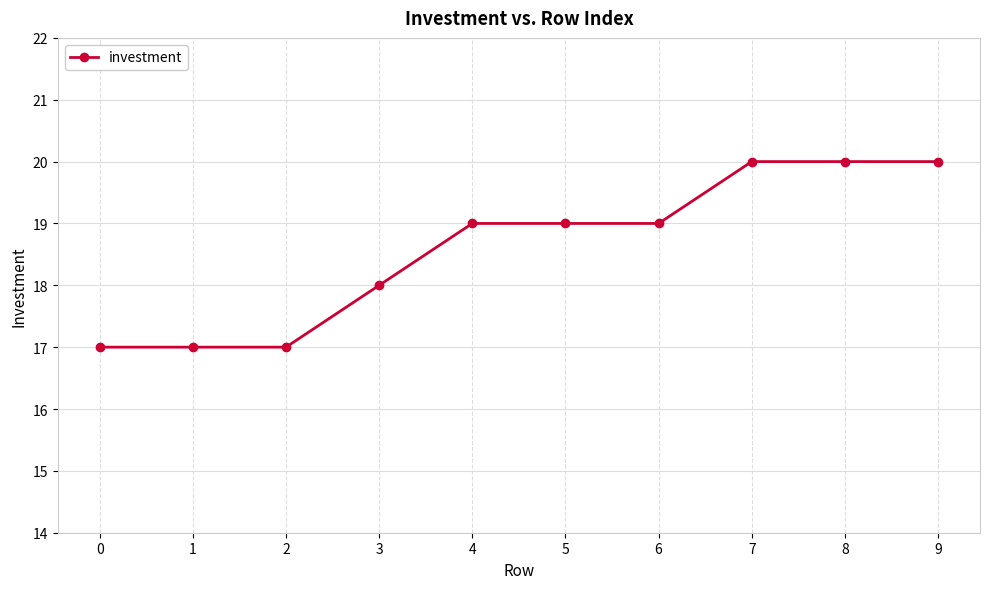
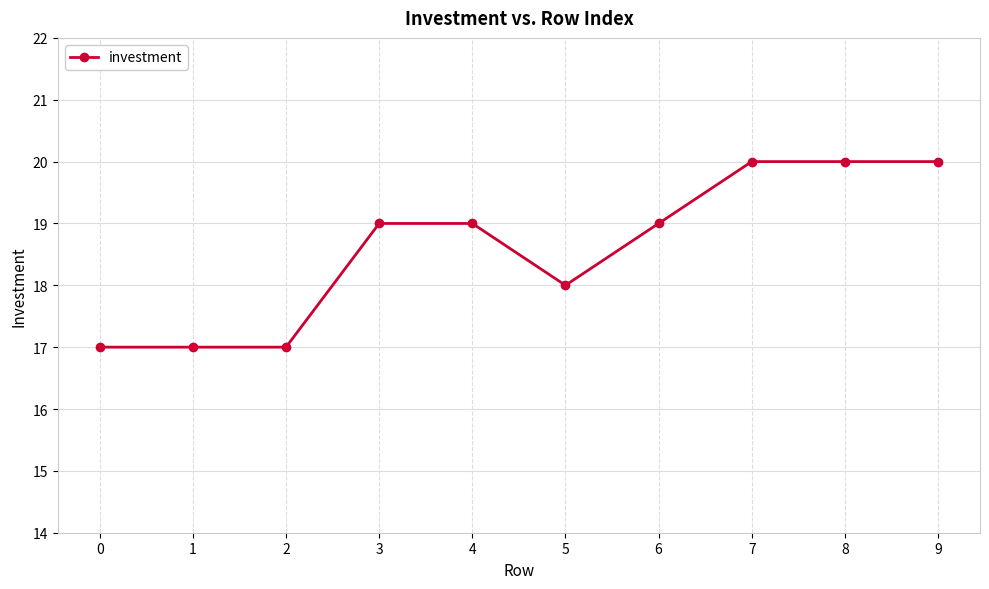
  {
    "0": 17,
    "1": 17,
    "2": 17,
-   "3": 18,
+   "3": 19,
    "4": 19,
-   "5": 19,
+   "5": 18,
    "6": 19,
    "7": 20,
    "8": 20,
    "9": 20
  }
